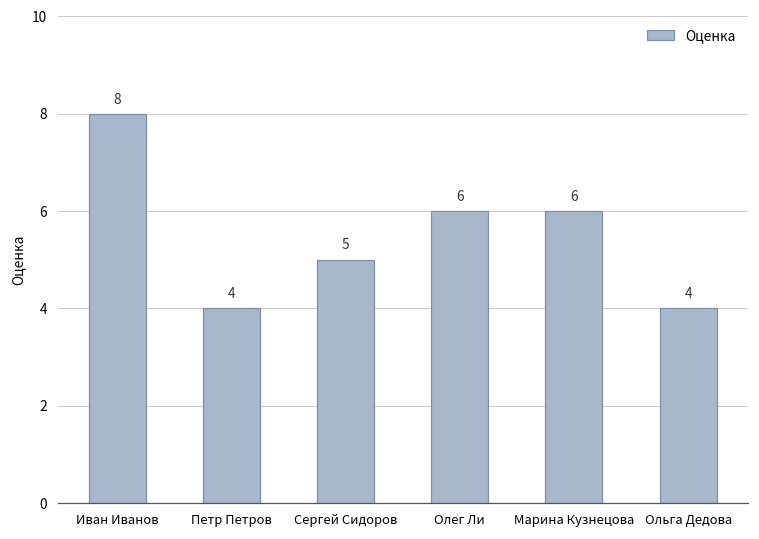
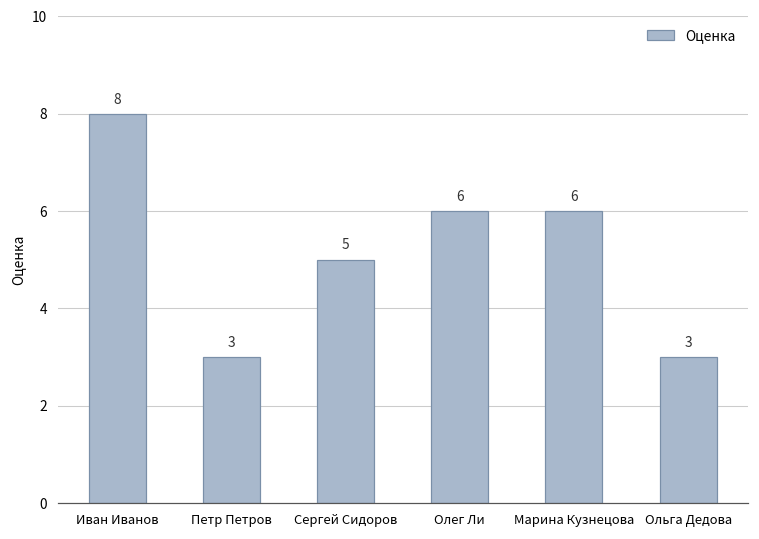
  {
    "Иван Иванов": 8,
-   "Петр Петров": 4,
+   "Петр Петров": 3,
    "Сергей Сидоров": 5,
    "Олег Ли": 6,
    "Марина Кузнецова": 6,
-   "Ольга Дедова": 4
+   "Ольга Дедова": 3
  }
